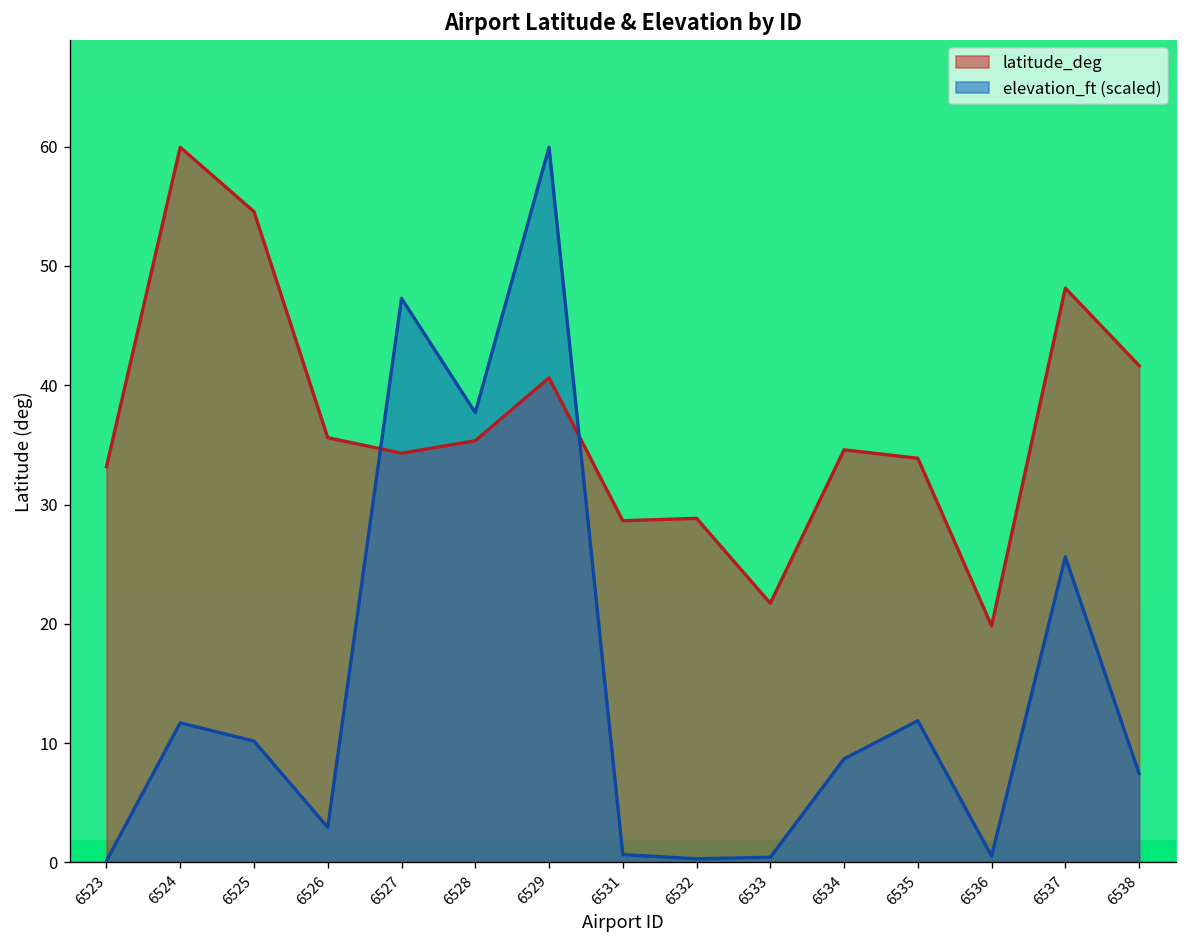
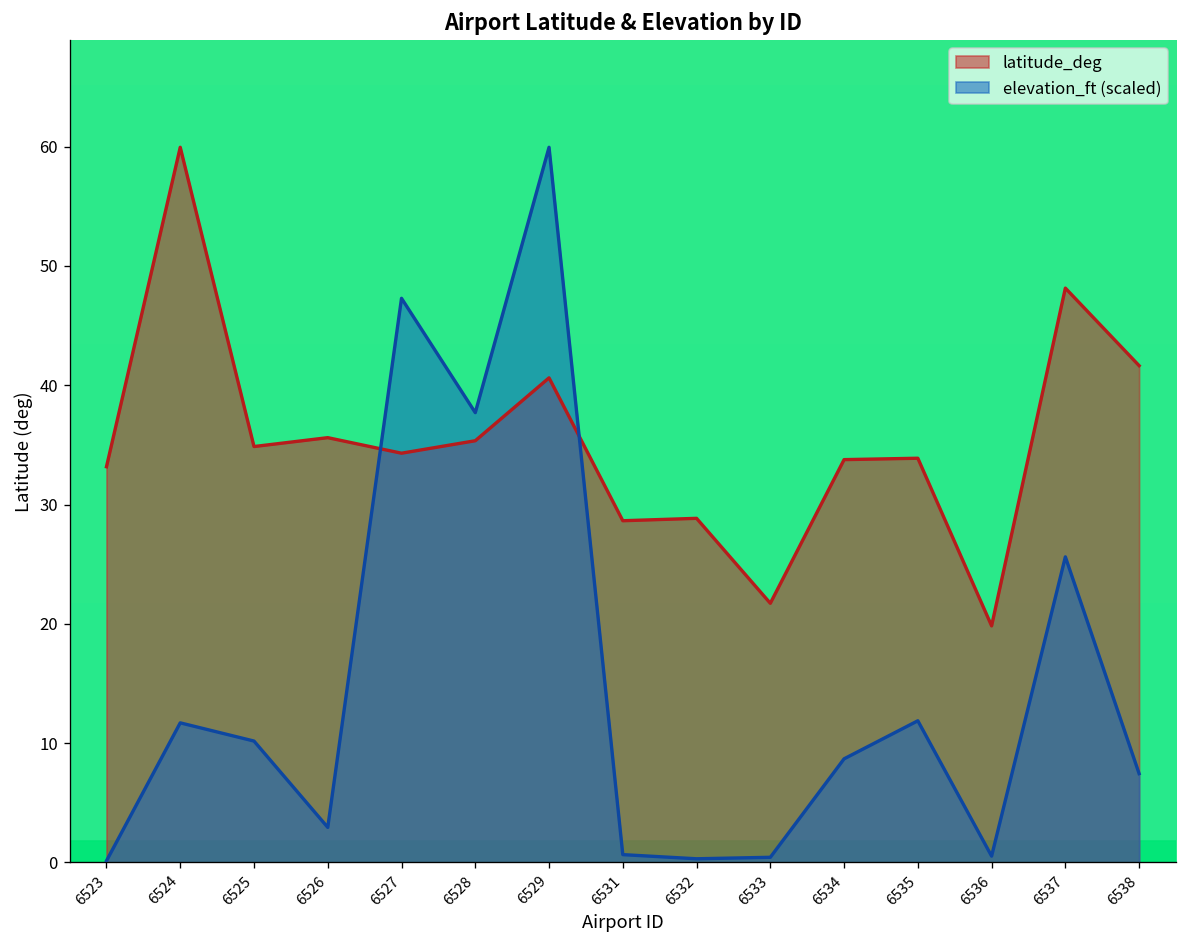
  {
    "latitude_deg": {
      "6523": 33,
      "6524": 60,
-     "6525": 55,
+     "6525": 35,
      "6526": 36,
      "6527": 34,
      "6528": 35,
      "6529": 41,
      "6531": 29,
      "6532": 29,
      "6533": 22,
-     "6534": 35,
+     "6534": 34,
      "6535": 34,
      "6536": 20,
      "6537": 48,
      "6538": 42
    },
    "elevation_ft (scaled)": {
      "6524": 12,
      "6525": 10,
      "6526": 3,
      "6527": 47,
      "6528": 38,
      "6529": 60,
      "6534": 9,
      "6535": 12,
      "6537": 26,
      "6538": 7
    }
  }
